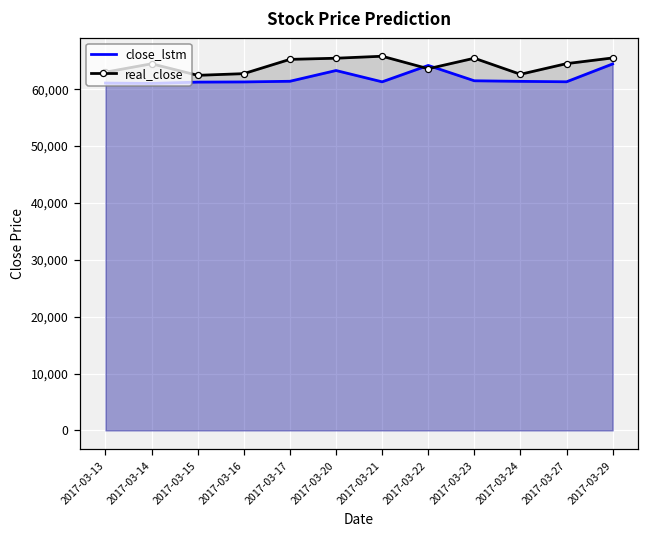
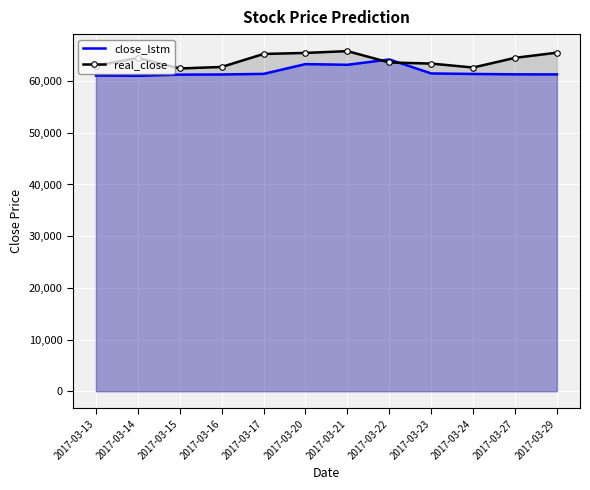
  {
    "close_lstm": {
      "2017-03-13": "61,000",
      "2017-03-14": "61,000",
      "2017-03-15": "61,000",
      "2017-03-16": "61,000",
      "2017-03-17": "61,000",
      "2017-03-20": "63,000",
-     "2017-03-21": "61,000",
+     "2017-03-21": "63,000",
      "2017-03-22": "64,000",
      "2017-03-23": "61,000",
      "2017-03-24": "61,000",
      "2017-03-27": "61,000",
-     "2017-03-29": "64,000"
+     "2017-03-29": "61,000"
    },
    "real_close": {
      "2017-03-15": "62,000",
      "2017-03-16": "63,000",
      "2017-03-17": "65,000",
      "2017-03-20": "65,000",
      "2017-03-21": "66,000",
      "2017-03-22": "64,000",
-     "2017-03-23": "65,000",
+     "2017-03-23": "63,000",
      "2017-03-24": "63,000",
      "2017-03-27": "65,000",
      "2017-03-29": "66,000"
    }
  }
